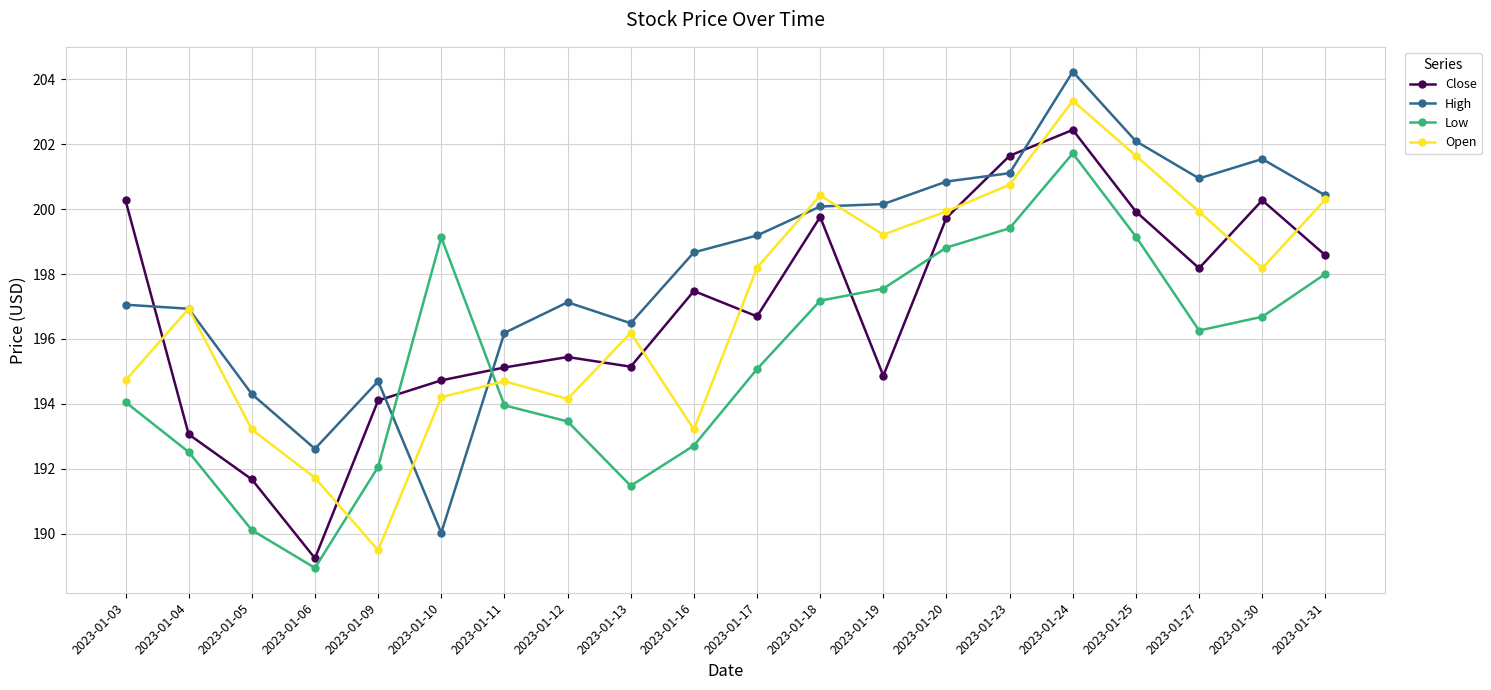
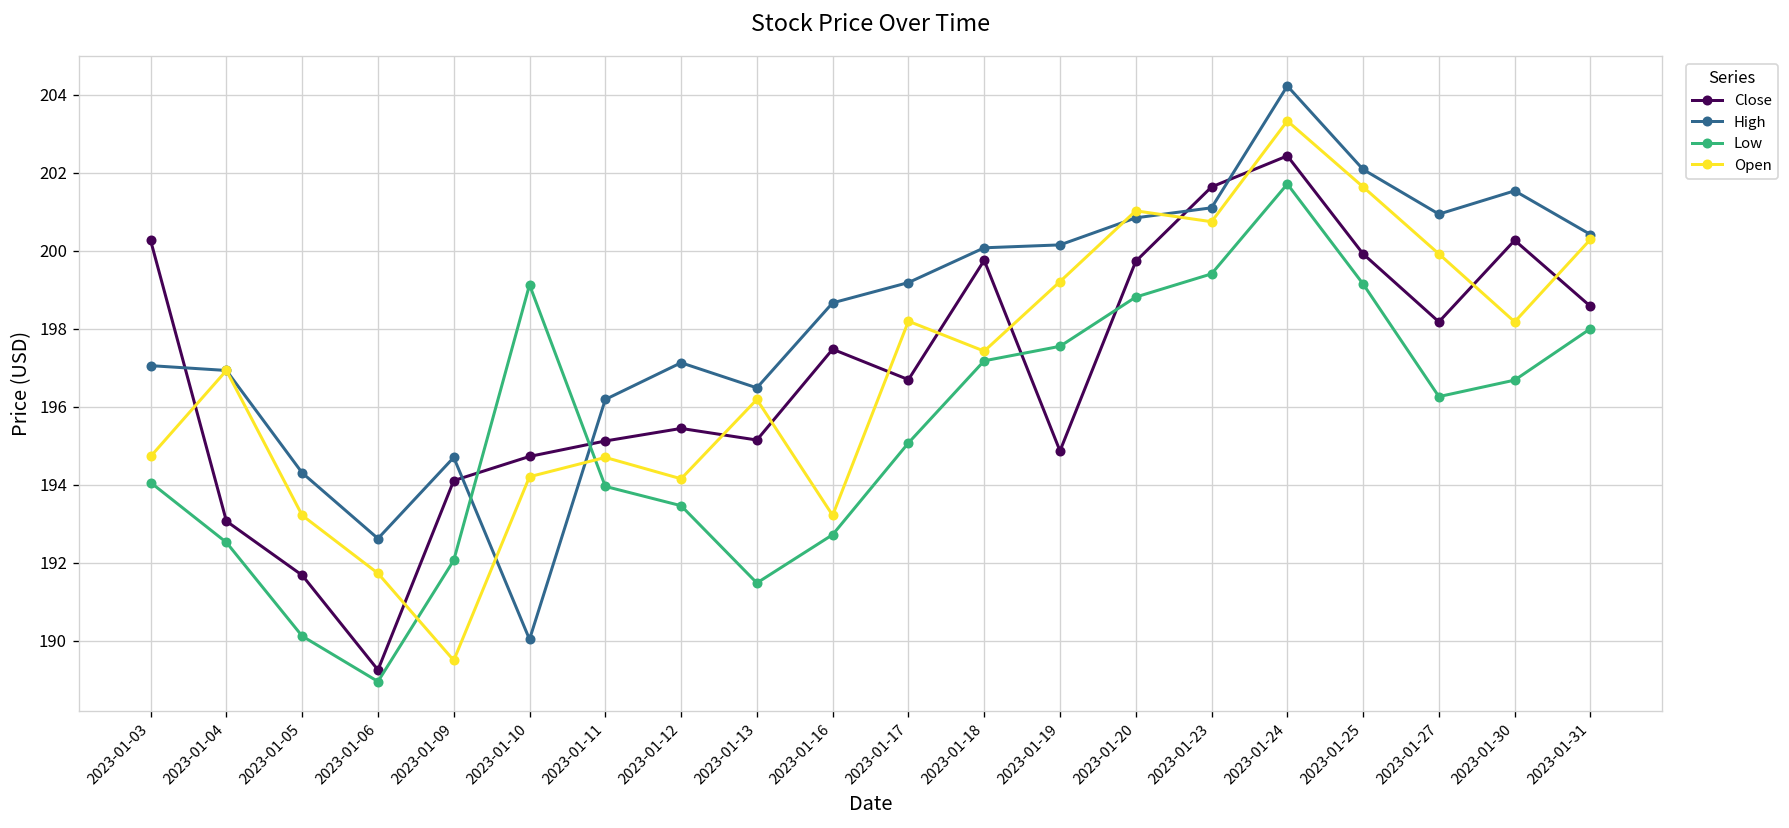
  {
    "Close": {
      "2023-01-03": 200.3,
      "2023-01-04": 193.1,
      "2023-01-05": 191.7,
      "2023-01-06": 189.3,
      "2023-01-09": 194.1,
      "2023-01-10": 194.7,
      "2023-01-11": 195.1,
      "2023-01-12": 195.4,
      "2023-01-13": 195.1,
      "2023-01-16": 197.5,
      "2023-01-17": 196.7,
      "2023-01-18": 199.8,
      "2023-01-19": 194.9,
      "2023-01-20": 199.7,
      "2023-01-23": 201.6,
      "2023-01-24": 202.4,
      "2023-01-25": 199.9,
      "2023-01-27": 198.2,
      "2023-01-30": 200.3,
      "2023-01-31": 198.6
    },
    "High": {
      "2023-01-03": 197.1,
      "2023-01-05": 194.3,
      "2023-01-06": 192.6,
      "2023-01-09": 194.7,
      "2023-01-10": 190.0,
      "2023-01-11": 196.2,
      "2023-01-12": 197.1,
      "2023-01-13": 196.5,
      "2023-01-16": 198.7,
      "2023-01-17": 199.2,
      "2023-01-18": 200.1,
      "2023-01-19": 200.2,
      "2023-01-20": 200.8,
      "2023-01-23": 201.1,
      "2023-01-24": 204.2,
      "2023-01-25": 202.1,
      "2023-01-27": 200.9,
      "2023-01-30": 201.5,
      "2023-01-31": 200.4
    },
    "Low": {
      "2023-01-03": 194.1,
      "2023-01-04": 192.5,
      "2023-01-05": 190.1,
      "2023-01-06": 189.0,
      "2023-01-09": 192.1,
      "2023-01-10": 199.1,
      "2023-01-11": 194.0,
      "2023-01-12": 193.5,
      "2023-01-13": 191.5,
      "2023-01-16": 192.7,
      "2023-01-17": 195.1,
      "2023-01-18": 197.2,
      "2023-01-19": 197.6,
      "2023-01-20": 198.8,
      "2023-01-23": 199.4,
      "2023-01-24": 201.7,
      "2023-01-25": 199.1,
      "2023-01-27": 196.3,
      "2023-01-30": 196.7,
      "2023-01-31": 198.0
    },
    "Open": {
      "2023-01-03": 194.7,
      "2023-01-05": 193.2,
      "2023-01-06": 191.7,
      "2023-01-09": 189.5,
      "2023-01-10": 194.2,
      "2023-01-11": 194.7,
      "2023-01-12": 194.2,
      "2023-01-13": 196.2,
      "2023-01-16": 193.2,
      "2023-01-17": 198.2,
-     "2023-01-18": 200.4,
+     "2023-01-18": 197.4,
      "2023-01-19": 199.2,
-     "2023-01-20": 199.9,
+     "2023-01-20": 201.0,
      "2023-01-23": 200.7,
      "2023-01-24": 203.3,
      "2023-01-25": 201.6,
      "2023-01-27": 199.9,
      "2023-01-30": 198.2,
      "2023-01-31": 200.3
    }
  }
